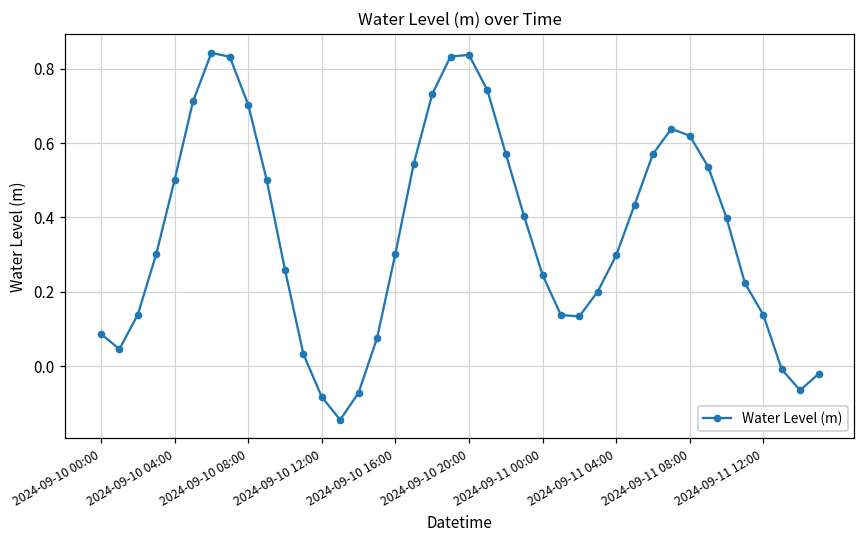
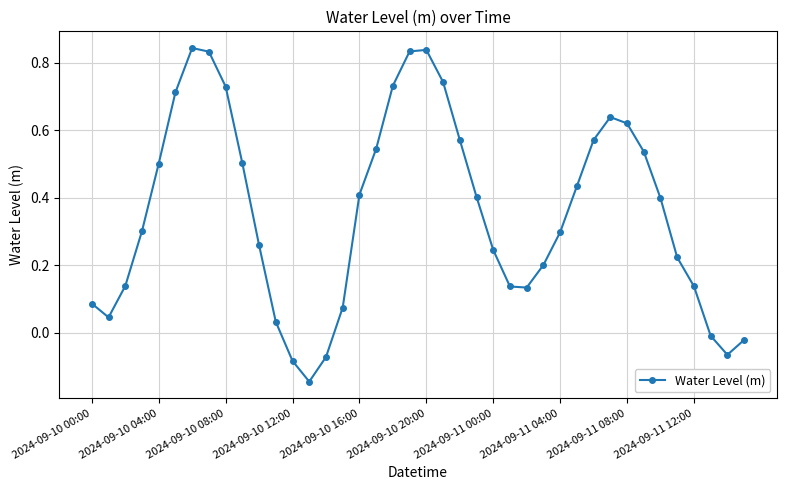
  {
    "2024-09-10 00:00": 0.09,
    "2024-09-10 04:00": 0.50,
-   "2024-09-10 08:00": 0.70,
+   "2024-09-10 08:00": 0.73,
    "2024-09-10 12:00": -0.08,
-   "2024-09-10 16:00": 0.30,
+   "2024-09-10 16:00": 0.41,
    "2024-09-10 20:00": 0.84,
    "2024-09-11 00:00": 0.25,
    "2024-09-11 04:00": 0.30,
    "2024-09-11 08:00": 0.62,
    "2024-09-11 12:00": 0.14
  }
